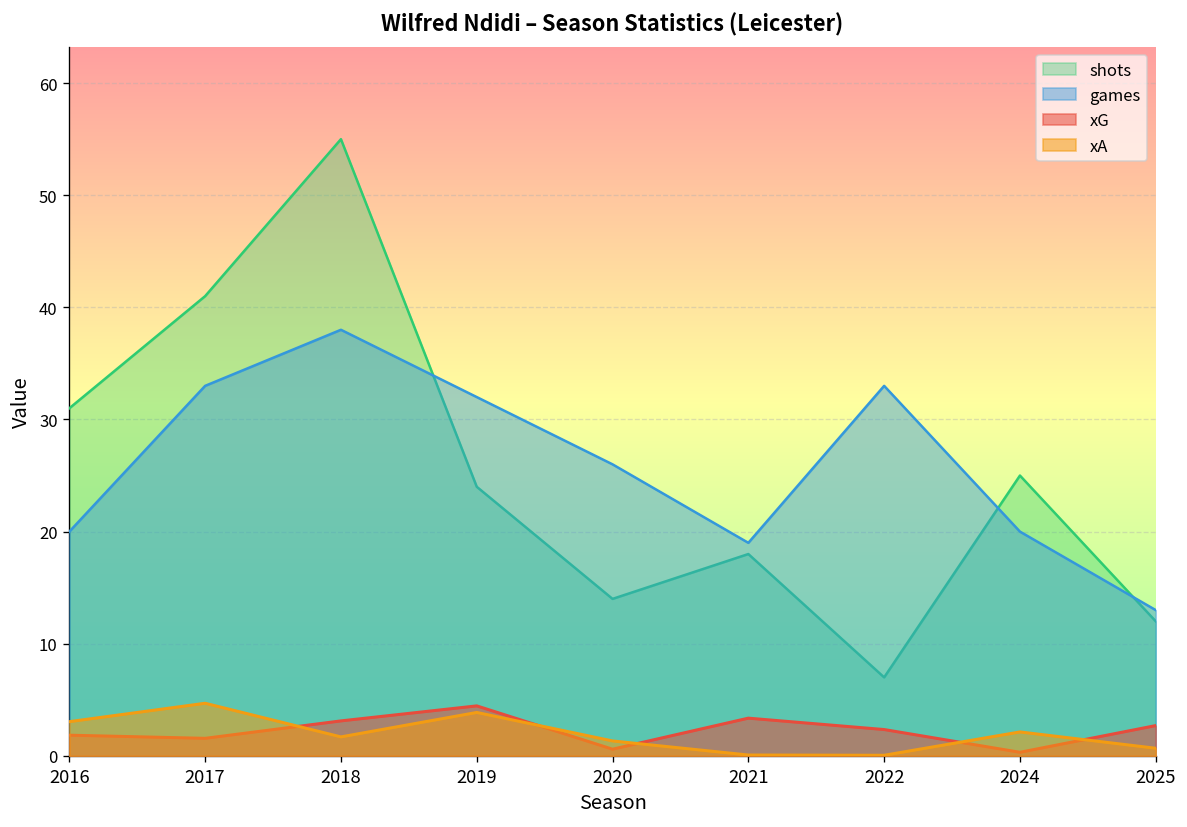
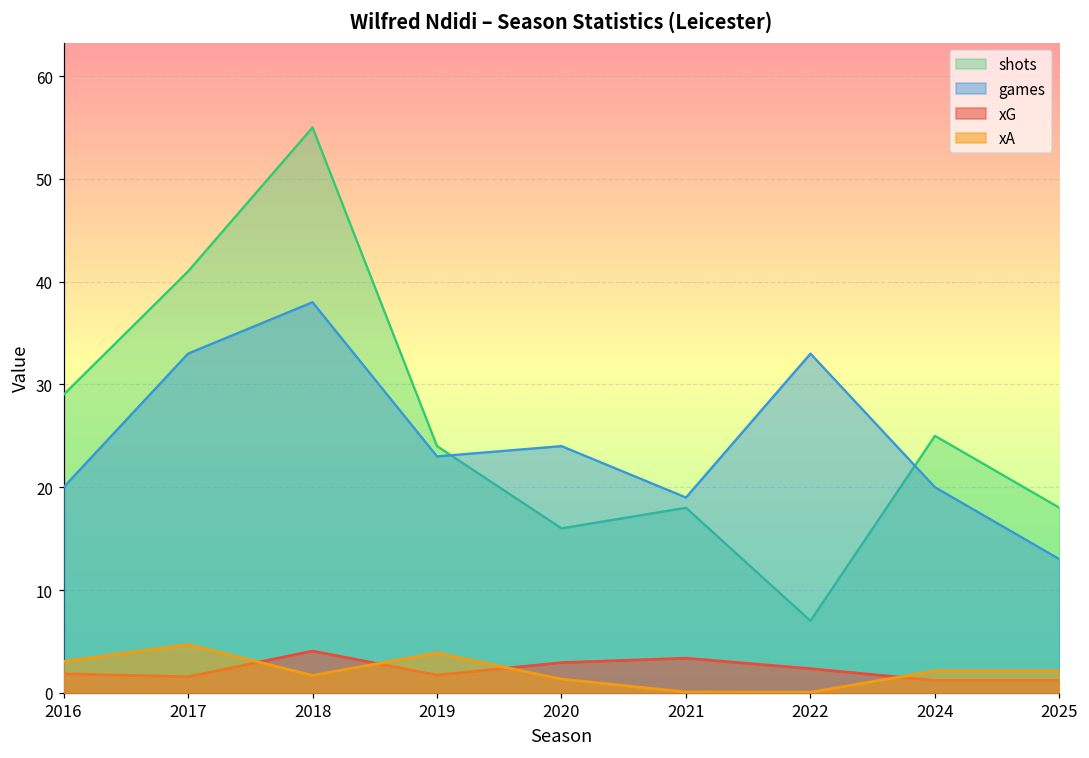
  {
    "shots": {
-     "2016": 31,
+     "2016": 29,
      "2017": 41,
      "2018": 55,
      "2019": 24,
-     "2020": 14,
+     "2020": 16,
      "2021": 18,
      "2022": 7,
      "2024": 25,
-     "2025": 12
+     "2025": 18
    },
    "games": {
      "2016": 20,
      "2017": 33,
      "2018": 38,
-     "2019": 32,
-     "2020": 26,
+     "2019": 23,
+     "2020": 24,
      "2021": 19,
      "2022": 33,
      "2024": 20,
      "2025": 13
    },
    "xG": {
      "2016": 2,
      "2017": 2,
-     "2018": 3,
-     "2019": 4,
-     "2020": 1,
+     "2018": 4,
+     "2019": 2,
+     "2020": 3,
      "2021": 3,
      "2022": 2,
-     "2024": 0,
-     "2025": 3
+     "2024": 1,
+     "2025": 1
    },
    "xA": {
      "2016": 3,
      "2017": 5,
      "2018": 2,
      "2019": 4,
      "2020": 1,
      "2021": 0,
      "2022": 0,
      "2024": 2,
-     "2025": 1
+     "2025": 2
    }
  }
